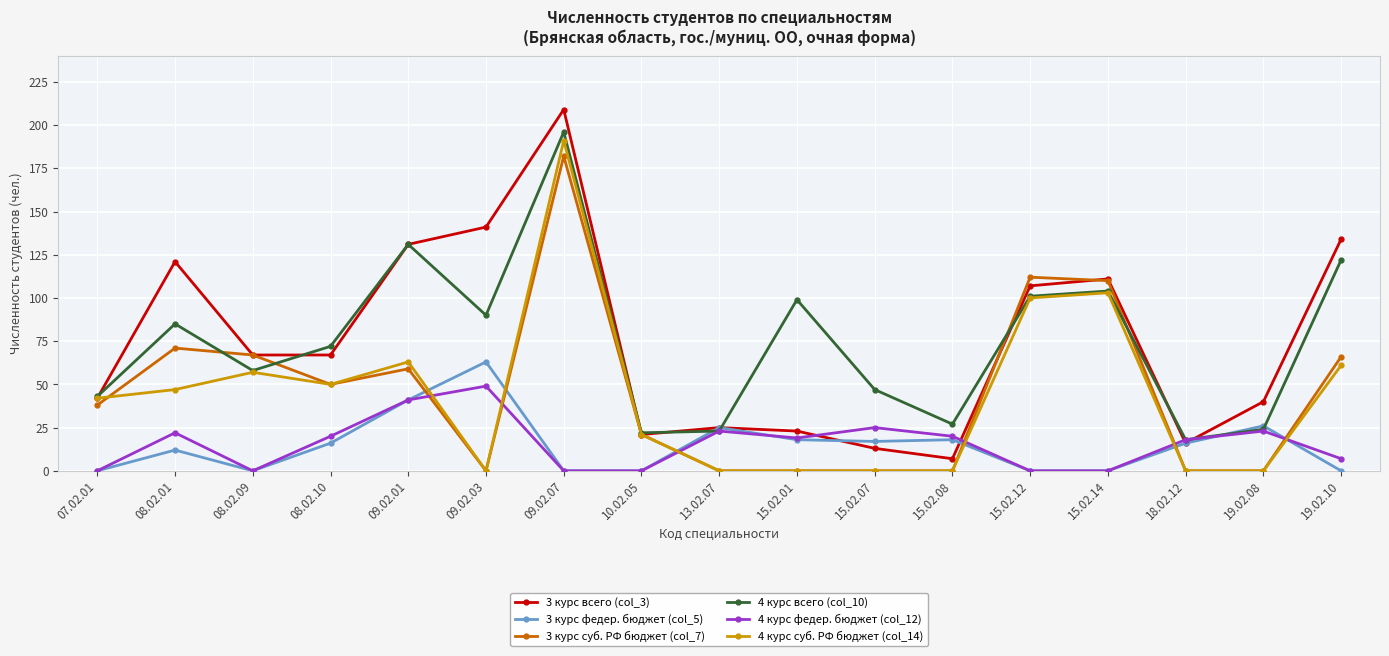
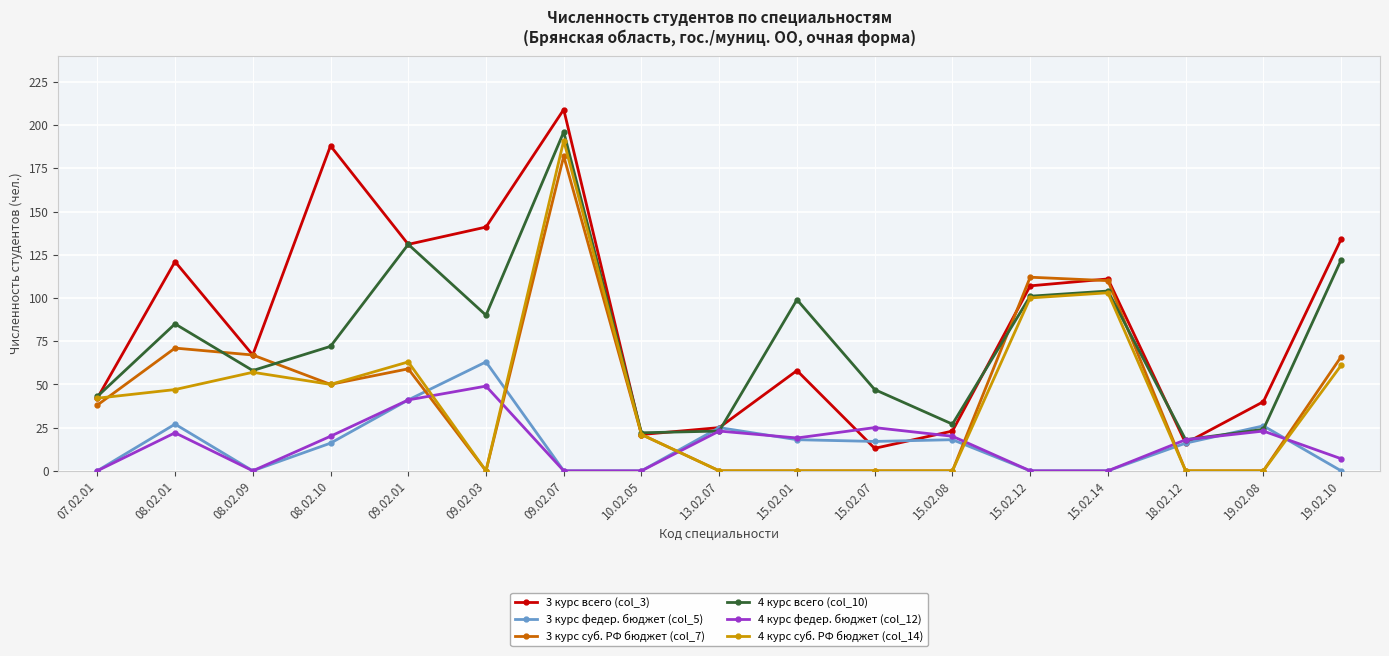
  {
    "3 курс всего (col_3)": {
      "08.02.01": 121,
-     "08.02.10": 67,
+     "08.02.10": 188,
      "09.02.03": 141,
      "09.02.07": 209,
-     "15.02.01": 23,
+     "15.02.01": 58,
      "15.02.07": 13,
-     "15.02.08": 7,
+     "15.02.08": 23,
      "15.02.12": 107,
      "19.02.08": 40,
      "19.02.10": 134
    },
    "3 курс федер. бюджет (col_5)": {
-     "08.02.01": 12,
+     "08.02.01": 27,
      "08.02.10": 16,
      "09.02.03": 63,
      "15.02.07": 17,
      "15.02.08": 18,
      "19.02.08": 26,
      "19.02.10": 0
    },
    "4 курс всего (col_10)": {
      "08.02.01": 85,
      "08.02.10": 72,
      "09.02.03": 90,
      "09.02.07": 196,
      "15.02.01": 99,
      "15.02.07": 47,
      "15.02.08": 27,
      "19.02.10": 122
    },
    "4 курс федер. бюджет (col_12)": {
      "08.02.01": 22,
      "08.02.10": 20,
      "09.02.03": 49,
      "15.02.07": 25,
      "15.02.08": 20,
      "19.02.10": 7
    }
  }
